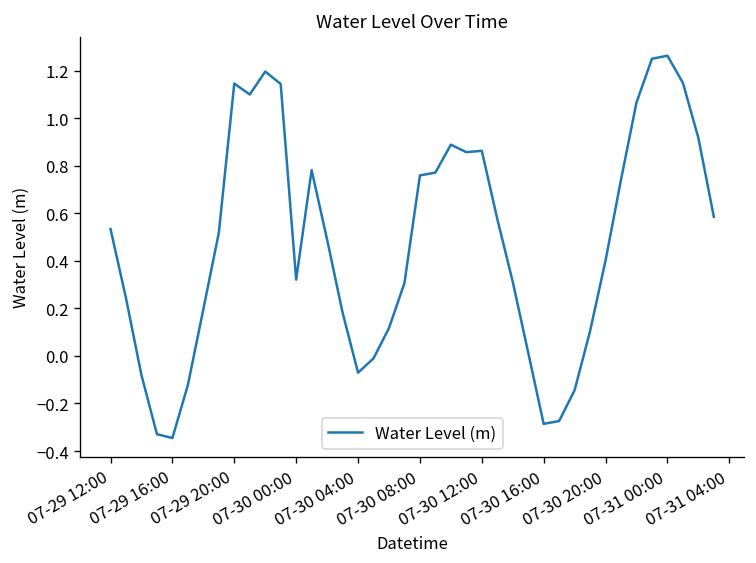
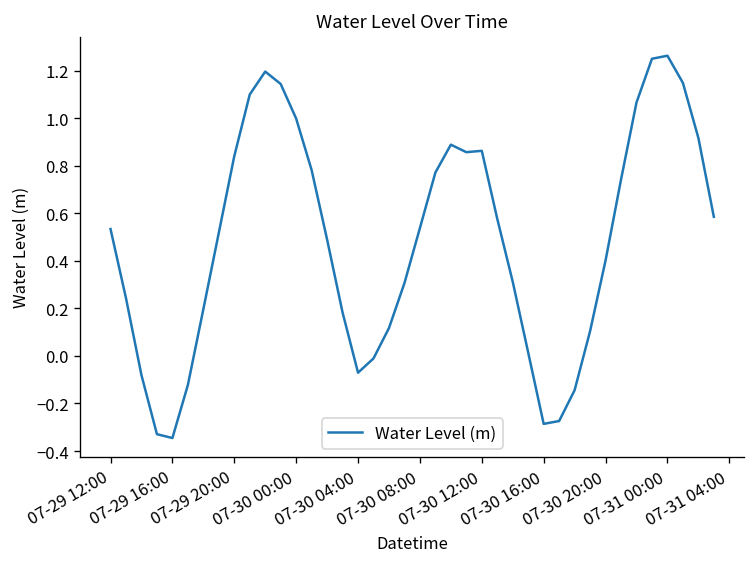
  {
    "07-29 12:00": 0.53,
    "07-29 16:00": -0.35,
-   "07-29 20:00": 1.15,
-   "07-30 00:00": 0.32,
+   "07-29 20:00": 0.84,
+   "07-30 00:00": 1.00,
    "07-30 04:00": -0.07,
-   "07-30 08:00": 0.76,
+   "07-30 08:00": 0.54,
    "07-30 12:00": 0.86,
    "07-30 16:00": -0.29,
    "07-30 20:00": 0.40,
    "07-31 00:00": 1.26
  }
